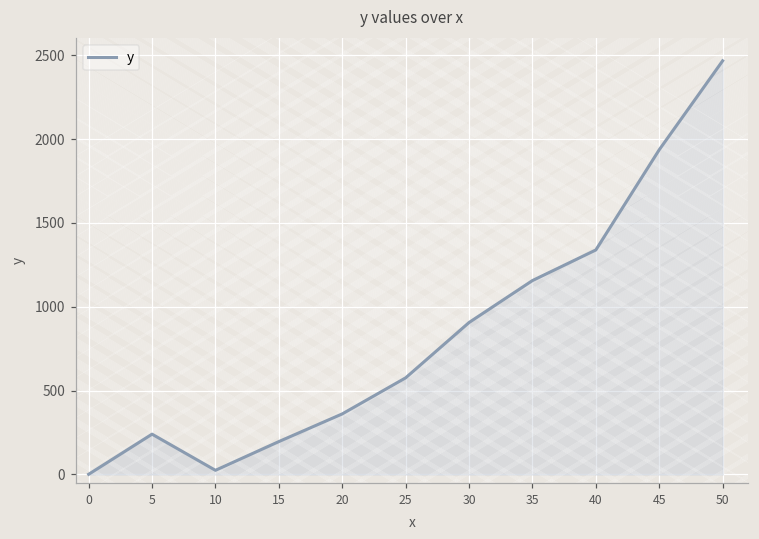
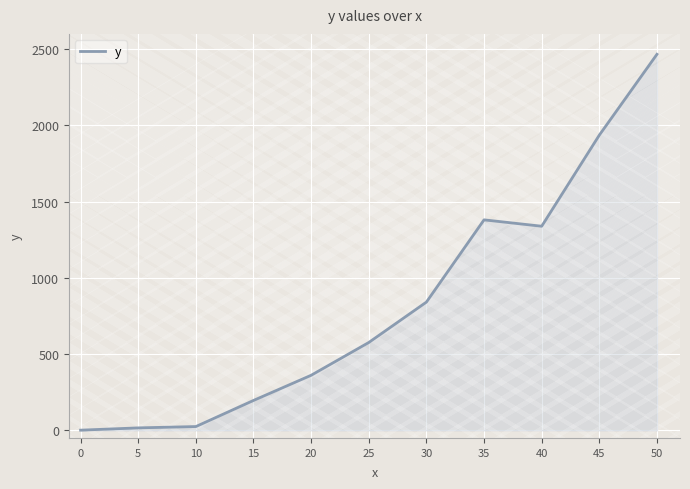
  {
    "y": {
      "0": 0,
-     "5": 240,
+     "5": 20,
      "10": 20,
      "15": 200,
      "20": 360,
      "25": 580,
-     "30": 910,
-     "35": 1160,
+     "30": 840,
+     "35": 1380,
      "40": 1340,
      "45": 1940,
      "50": 2470
    }
  }
